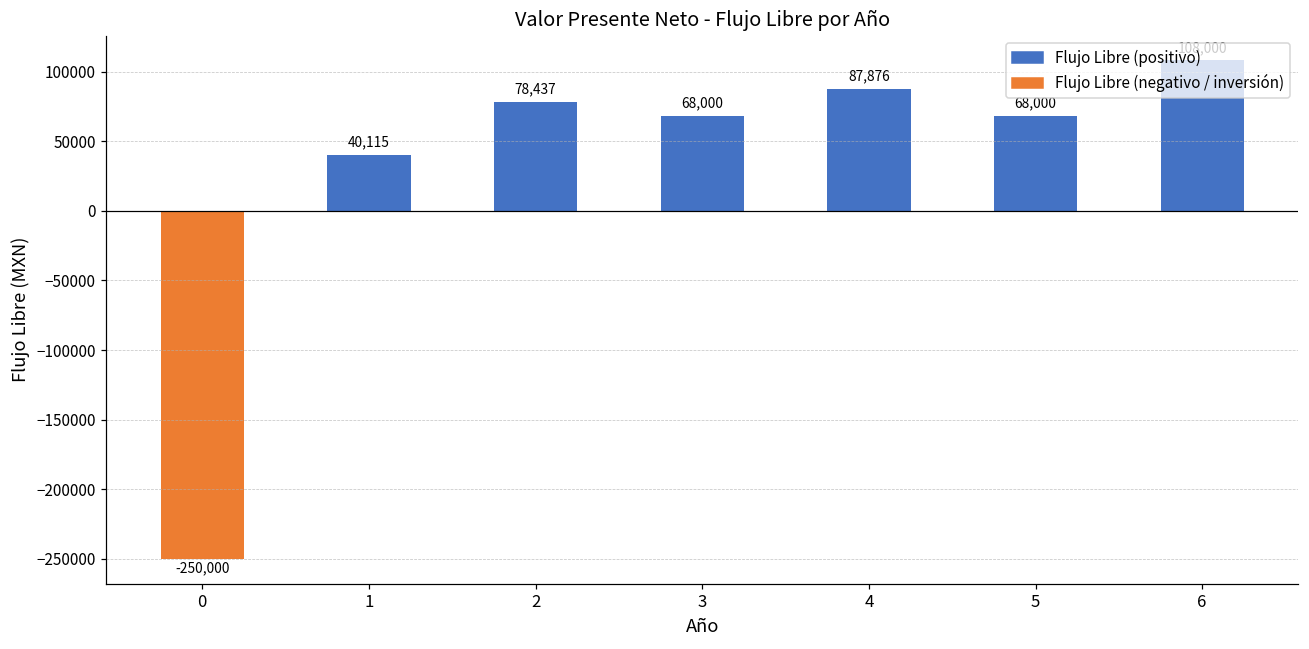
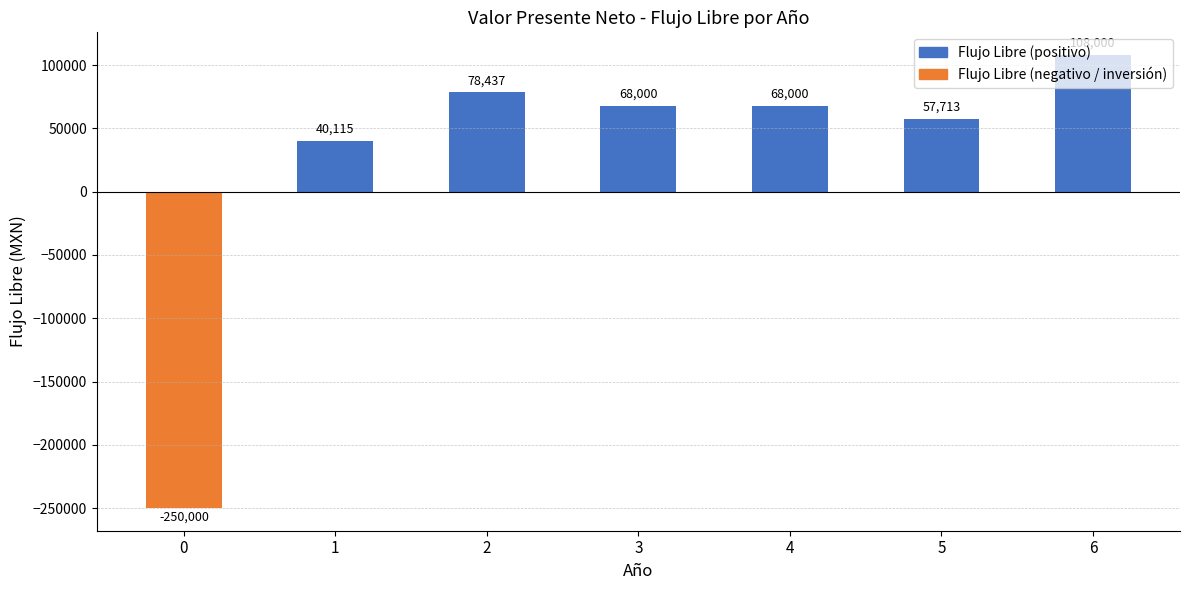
  {
    "0": "-250,000",
    "1": "40,115",
    "2": "78,437",
    "3": "68,000",
-   "4": "87,876",
-   "5": "68,000"
+   "4": "68,000",
+   "5": "57,713"
  }
